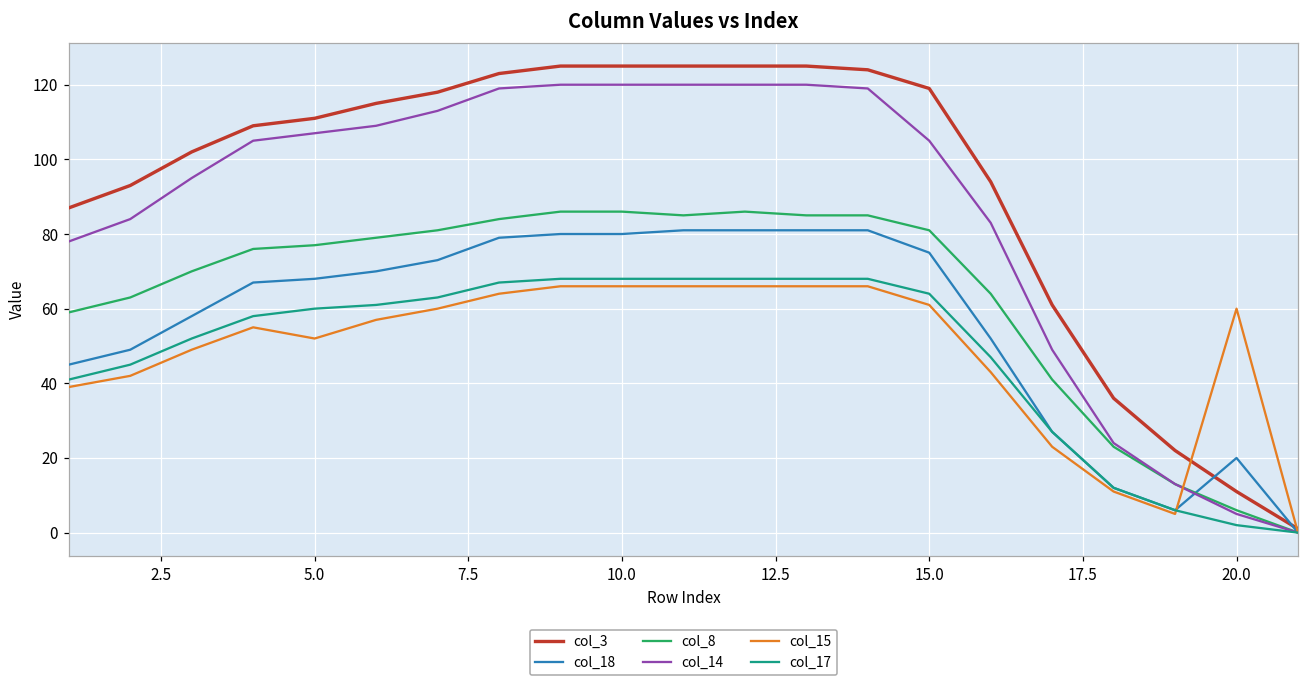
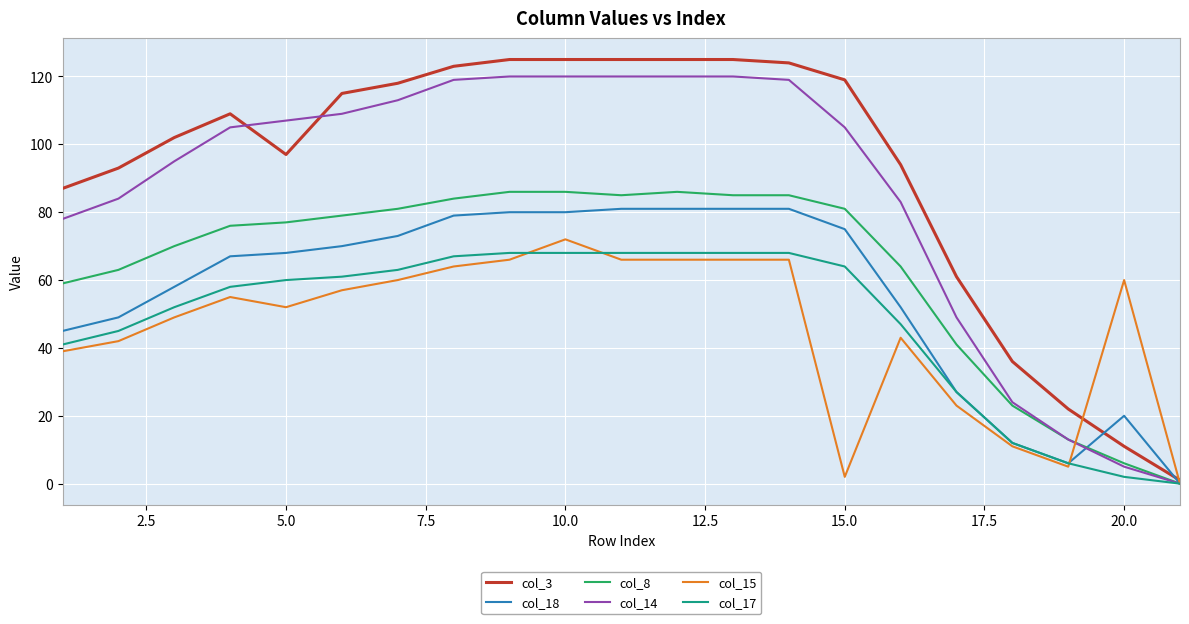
  {
    "col_3": {
-     "5.0": 111,
+     "5.0": 97,
      "10.0": 125,
      "15.0": 119,
      "20.0": 11
    },
    "col_18": {
      "5.0": 68,
      "10.0": 80,
      "15.0": 75,
      "20.0": 20
    },
    "col_14": {
      "5.0": 107,
      "10.0": 120,
      "15.0": 105,
      "20.0": 5
    },
    "col_15": {
      "5.0": 52,
-     "10.0": 66,
-     "15.0": 61,
+     "10.0": 72,
+     "15.0": 2,
      "20.0": 60
    }
  }
